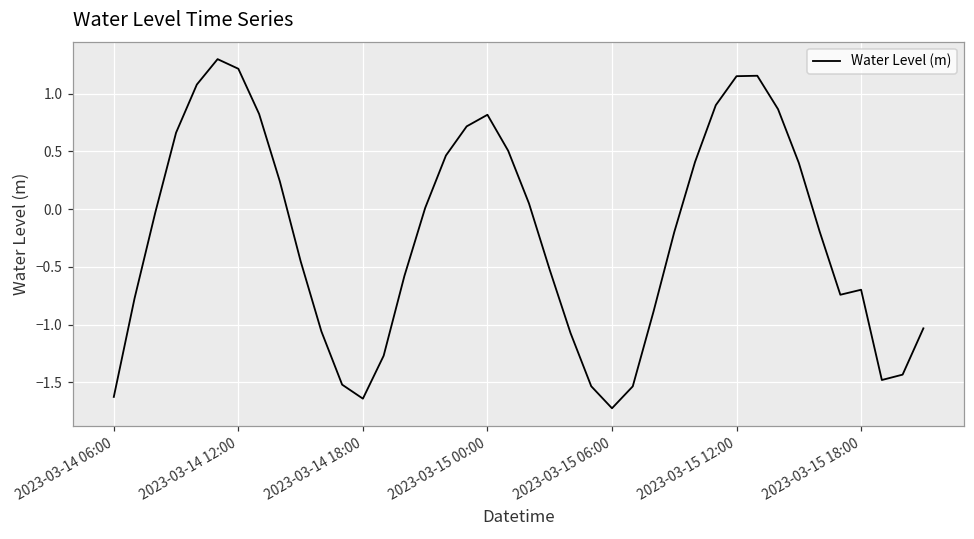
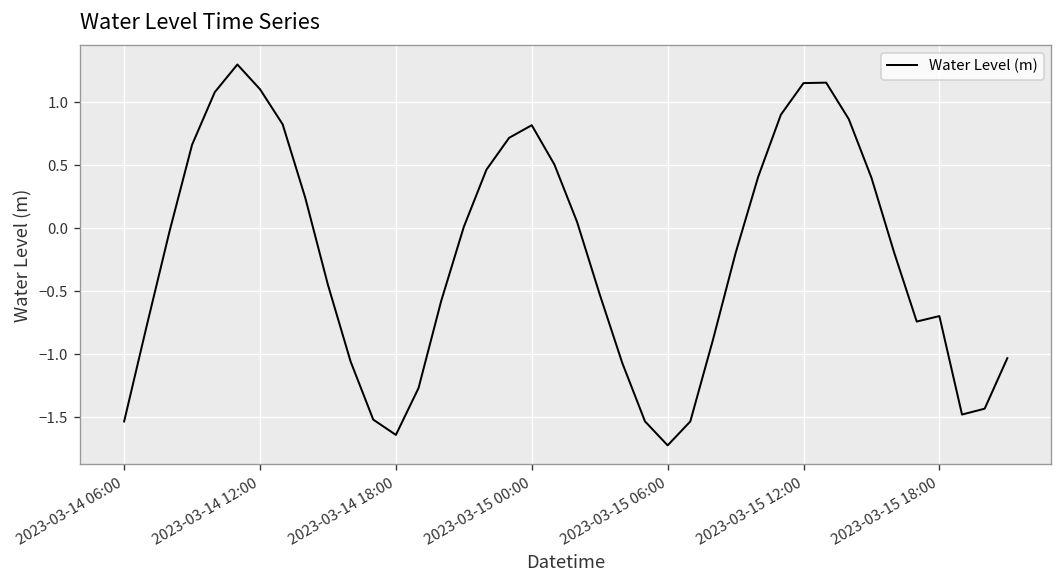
  {
-   "2023-03-14 06:00": -1.63,
-   "2023-03-14 12:00": 1.21,
+   "2023-03-14 06:00": -1.53,
+   "2023-03-14 12:00": 1.10,
    "2023-03-14 18:00": -1.64,
    "2023-03-15 00:00": 0.82,
    "2023-03-15 06:00": -1.72,
    "2023-03-15 12:00": 1.15,
    "2023-03-15 18:00": -0.70
  }
